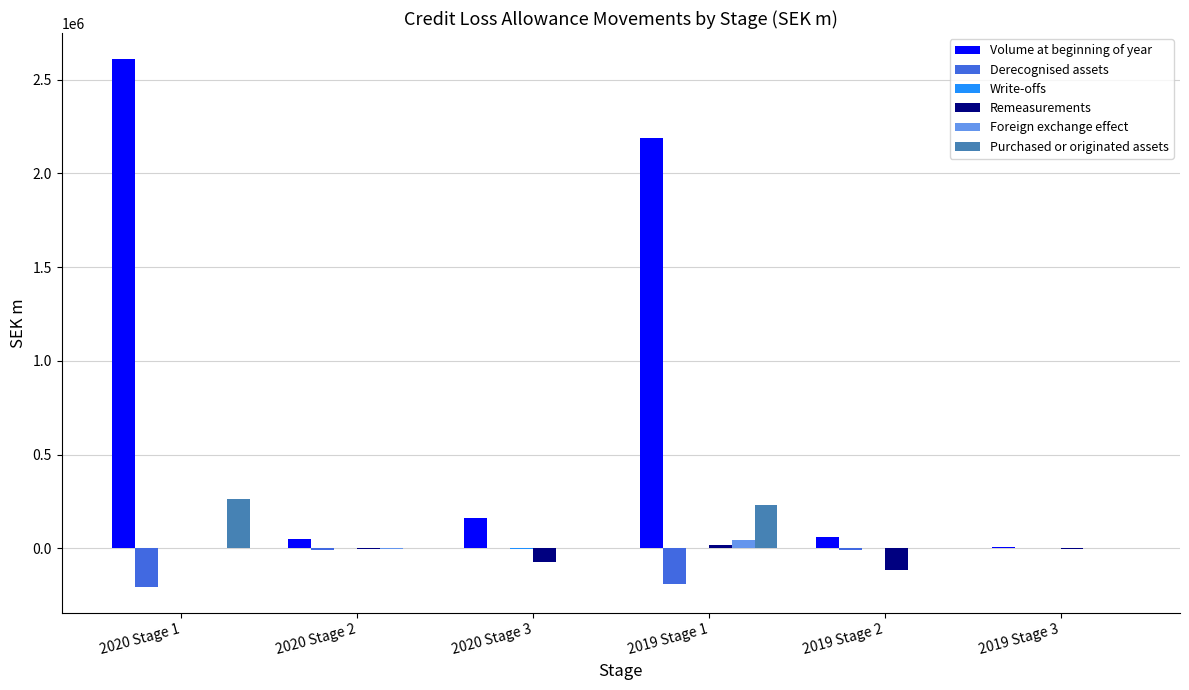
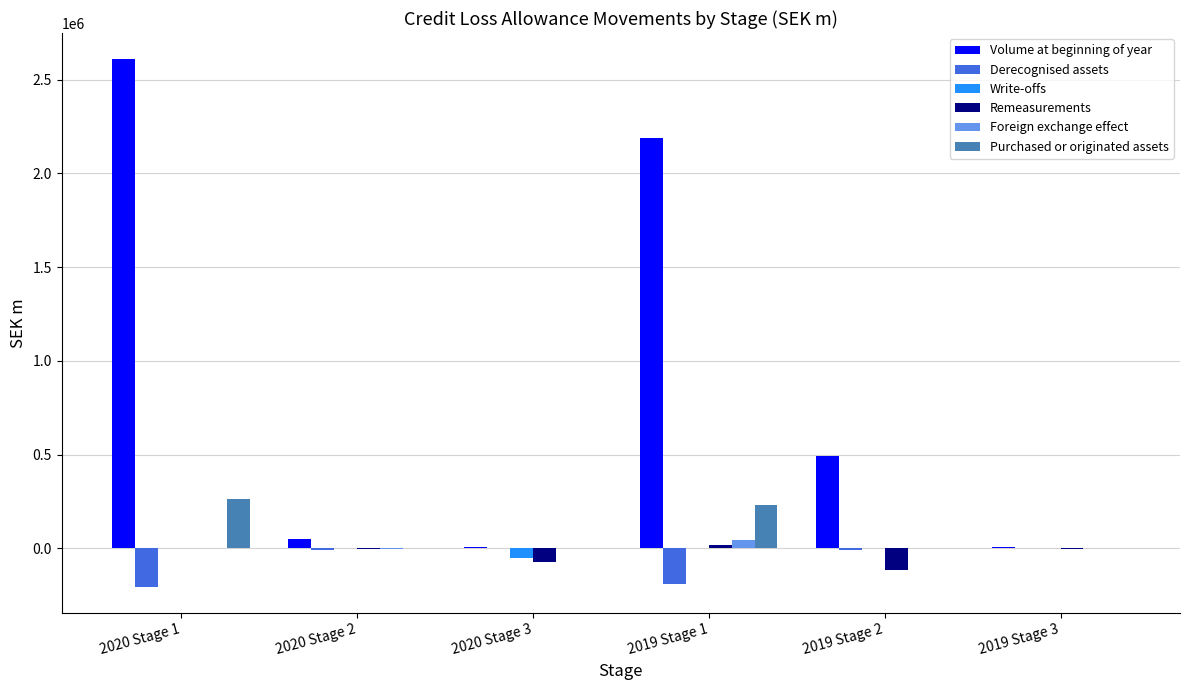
  {
    "Volume at beginning of year": {
      "2020 Stage 1": 2610000,
      "2020 Stage 2": 50000,
-     "2020 Stage 3": 160000,
+     "2020 Stage 3": 10000,
      "2019 Stage 1": 2190000,
-     "2019 Stage 2": 60000
+     "2019 Stage 2": 490000
    },
    "Write-offs": {
-     "2020 Stage 3": 0
+     "2020 Stage 3": -50000
    },
    "Remeasurements": {
      "2020 Stage 3": -70000,
      "2019 Stage 1": 20000,
      "2019 Stage 2": -120000
    }
  }
